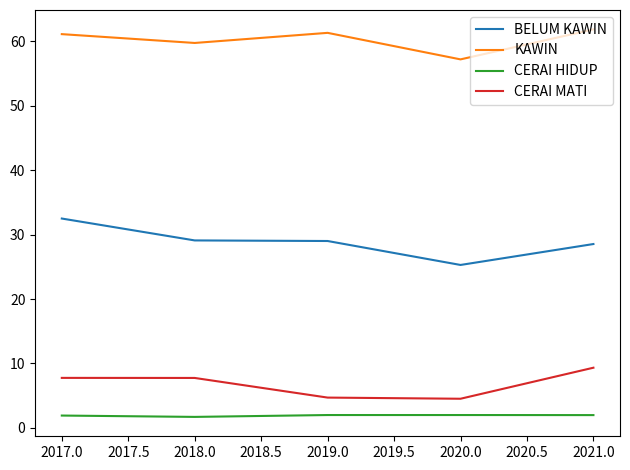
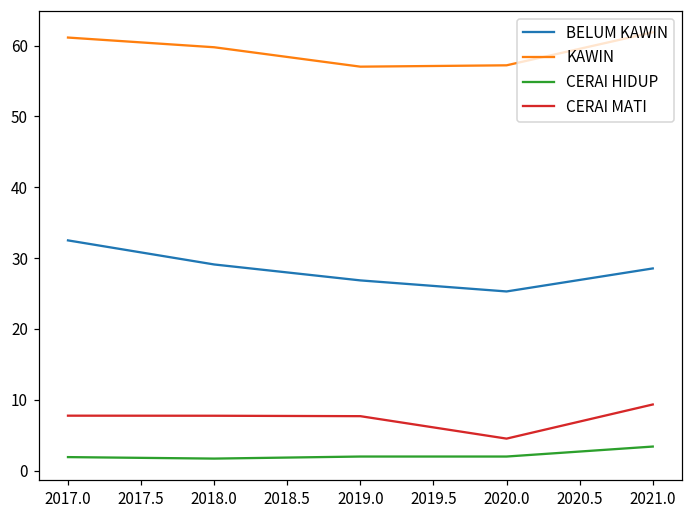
  {
    "BELUM KAWIN": {
      "2017.0": 33,
      "2018.0": 29,
-     "2019.0": 29,
+     "2019.0": 27,
      "2020.0": 25,
      "2021.0": 29
    },
    "KAWIN": {
      "2017.0": 61,
      "2018.0": 60,
-     "2019.0": 61,
+     "2019.0": 57,
      "2020.0": 57
    },
    "CERAI HIDUP": {
      "2017.0": 2,
      "2018.0": 2,
      "2019.0": 2,
      "2020.0": 2,
-     "2021.0": 2
+     "2021.0": 3
    },
    "CERAI MATI": {
      "2017.0": 8,
      "2018.0": 8,
-     "2019.0": 5,
+     "2019.0": 8,
      "2020.0": 5,
      "2021.0": 9
    }
  }
